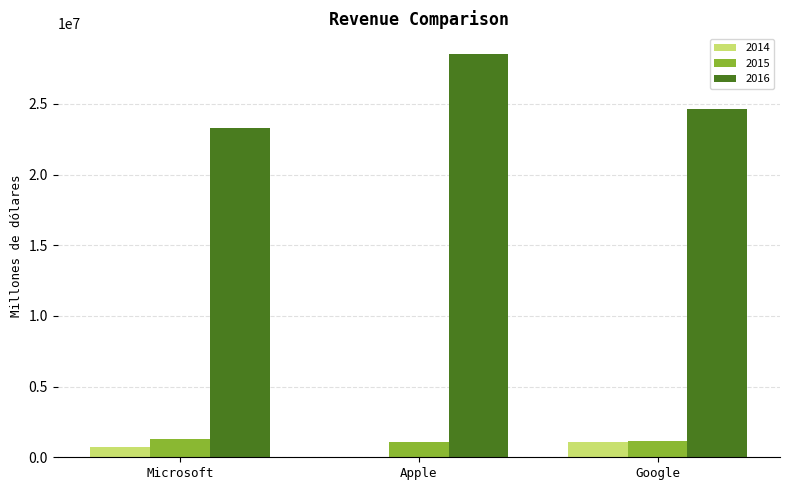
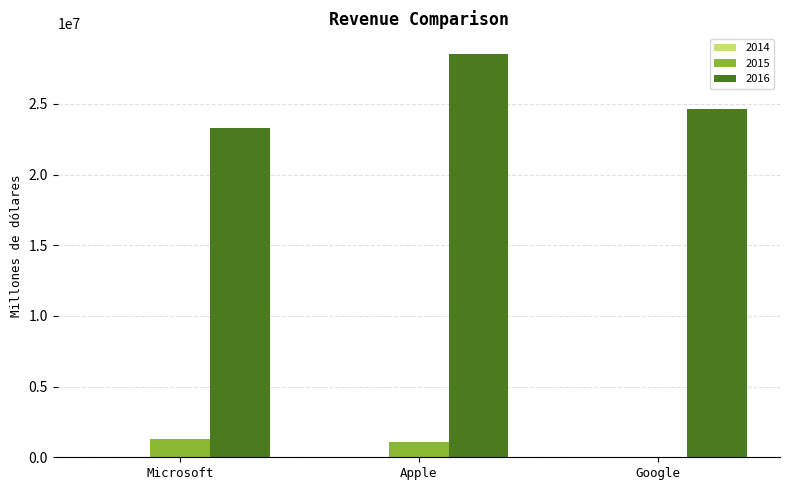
  {
    "2014": {
-     "Microsoft": 700000,
-     "Google": 1100000
+     "Microsoft": 0,
+     "Google": 0
    },
    "2015": {
      "Microsoft": 1300000,
      "Apple": 1100000,
-     "Google": 1100000
+     "Google": 0
    },
    "2016": {
      "Microsoft": 23300000,
      "Apple": 28600000,
      "Google": 24700000
    }
  }
